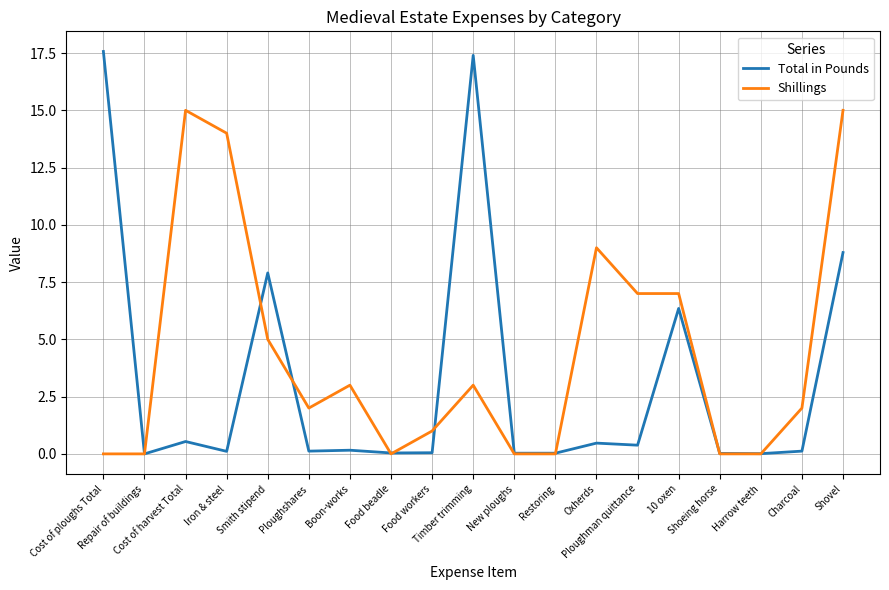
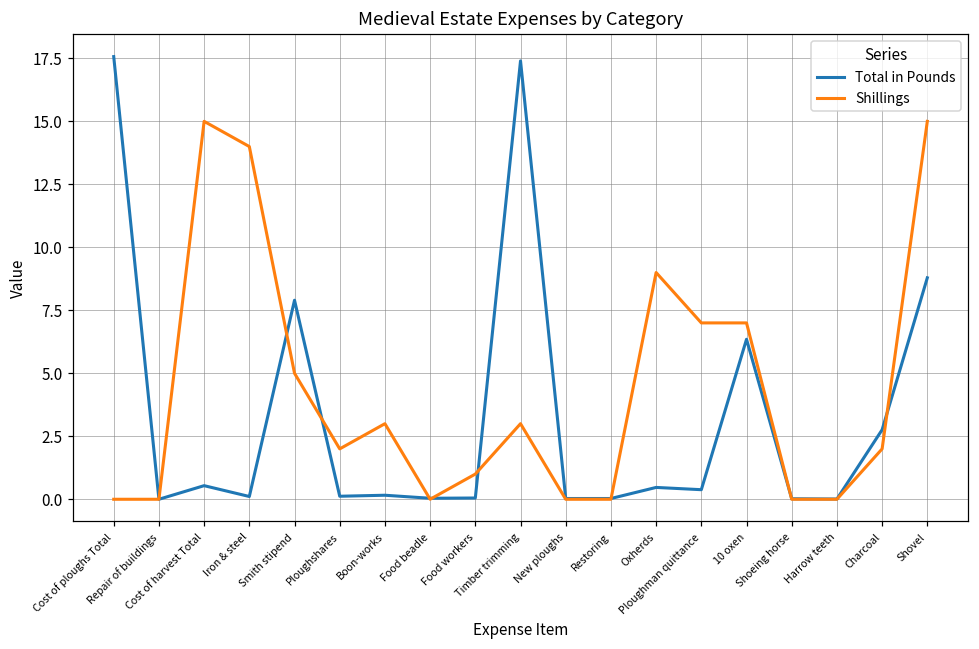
  {
    "Total in Pounds": {
      "Cost of ploughs Total": 17.6,
      "Cost of harvest Total": 0.5,
      "Iron & steel": 0.1,
      "Smith stipend": 7.9,
      "Ploughshares": 0.1,
      "Boon-works": 0.2,
      "Food workers": 0.1,
      "Timber trimming": 17.4,
      "Oxherds": 0.5,
      "Ploughman quittance": 0.4,
      "10 oxen": 6.4,
-     "Charcoal": 0.1,
+     "Charcoal": 2.8,
      "Shovel": 8.8
    },
    "Shillings": {
      "Cost of ploughs Total": 0.0,
      "Cost of harvest Total": 15.0,
      "Iron & steel": 14.0,
      "Smith stipend": 5.0,
      "Ploughshares": 2.0,
      "Boon-works": 3.0,
      "Food workers": 1.0,
      "Timber trimming": 3.0,
      "Oxherds": 9.0,
      "Ploughman quittance": 7.0,
      "10 oxen": 7.0,
      "Charcoal": 2.0,
      "Shovel": 15.0
    }
  }
